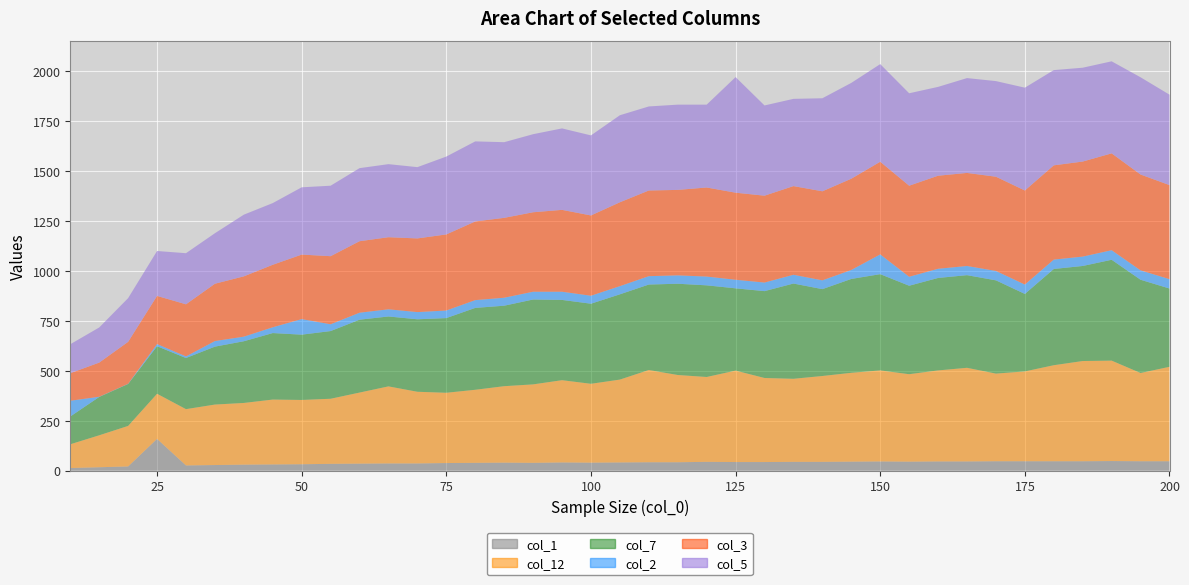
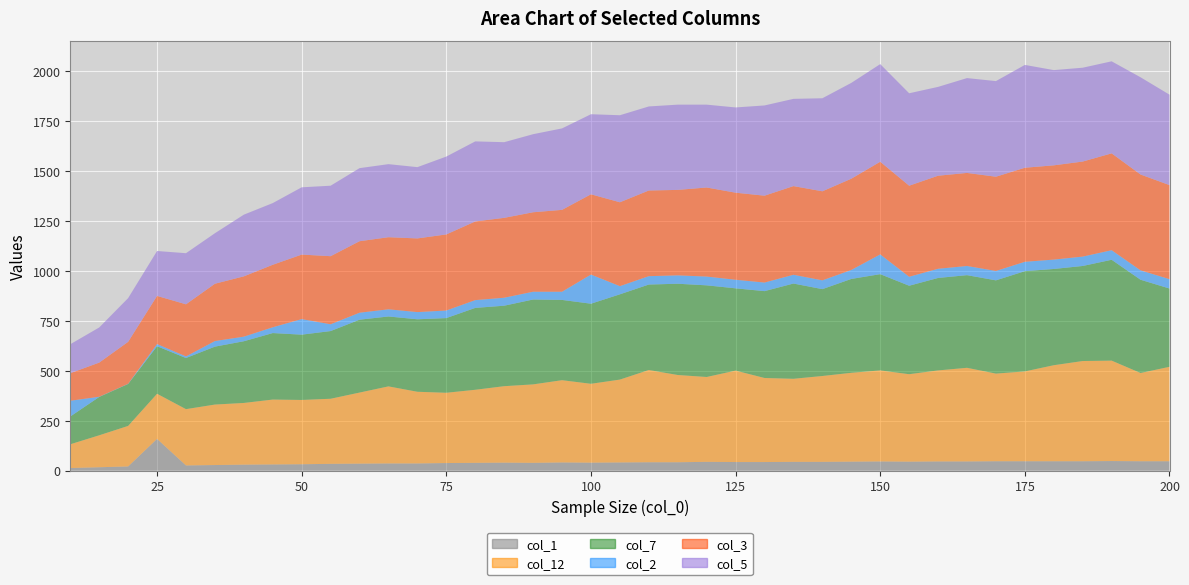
  {
    "col_1": {
      "25": 160,
      "50": 30,
      "75": 40,
      "100": 40,
      "125": 40,
      "150": 50,
      "175": 50,
      "200": 50
    },
    "col_7": {
      "50": 330,
      "75": 370,
      "100": 400,
      "125": 410,
      "150": 480,
-     "175": 390,
+     "175": 500,
      "200": 390
    },
    "col_2": {
      "50": 80,
      "75": 40,
-     "100": 40,
+     "100": 150,
      "125": 40,
      "150": 100,
      "175": 50,
      "200": 50
    },
    "col_5": {
      "25": 230,
      "50": 340,
      "75": 390,
      "100": 400,
-     "125": 580,
+     "125": 430,
      "150": 490,
      "175": 520,
      "200": 450
    }
  }
